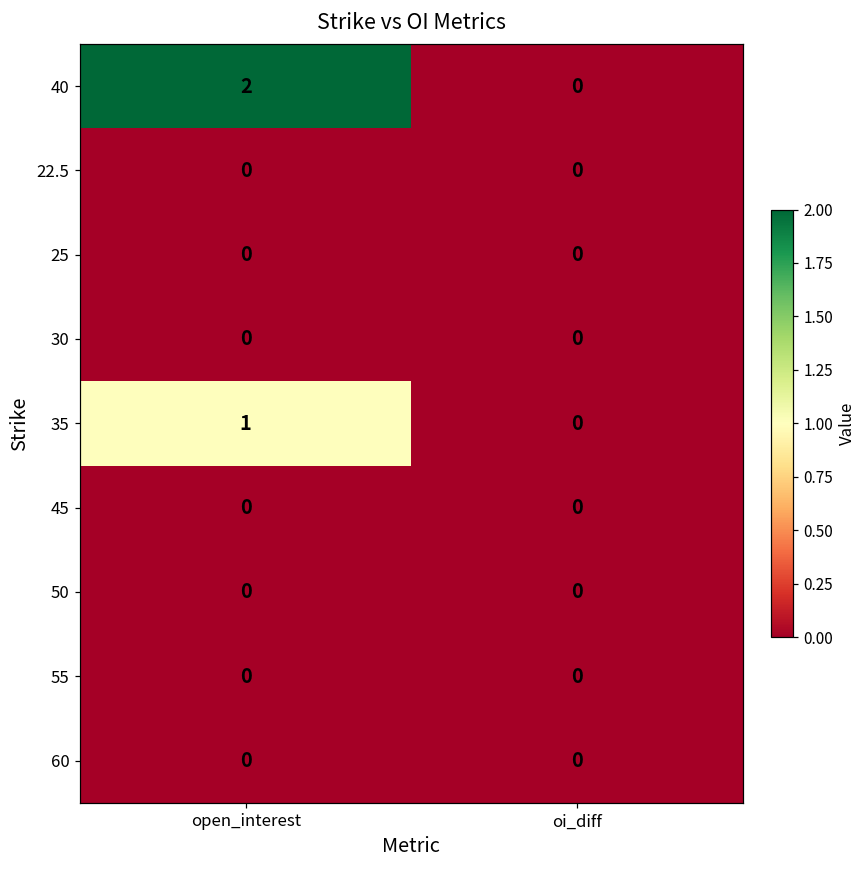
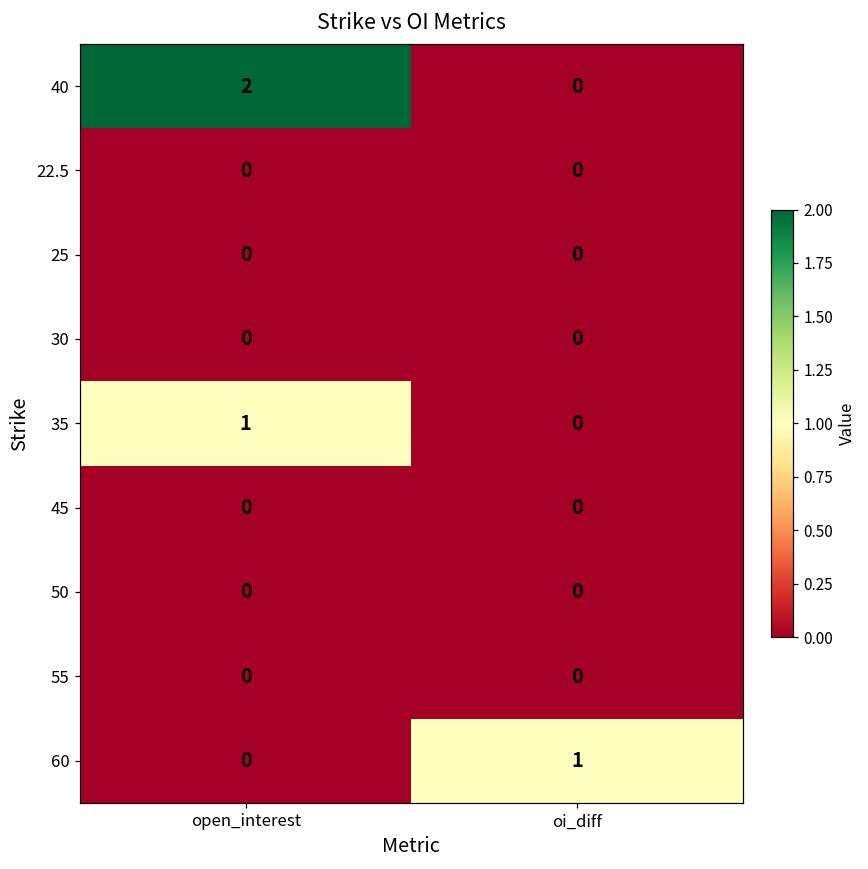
  {
    "40": {
      "open_interest": 2,
      "oi_diff": 0
    },
    "22.5": {
      "open_interest": 0,
      "oi_diff": 0
    },
    "25": {
      "open_interest": 0,
      "oi_diff": 0
    },
    "30": {
      "open_interest": 0,
      "oi_diff": 0
    },
    "35": {
      "open_interest": 1,
      "oi_diff": 0
    },
    "45": {
      "open_interest": 0,
      "oi_diff": 0
    },
    "50": {
      "open_interest": 0,
      "oi_diff": 0
    },
    "55": {
      "open_interest": 0,
      "oi_diff": 0
    },
    "60": {
      "open_interest": 0,
-     "oi_diff": 0
+     "oi_diff": 1
    }
  }
